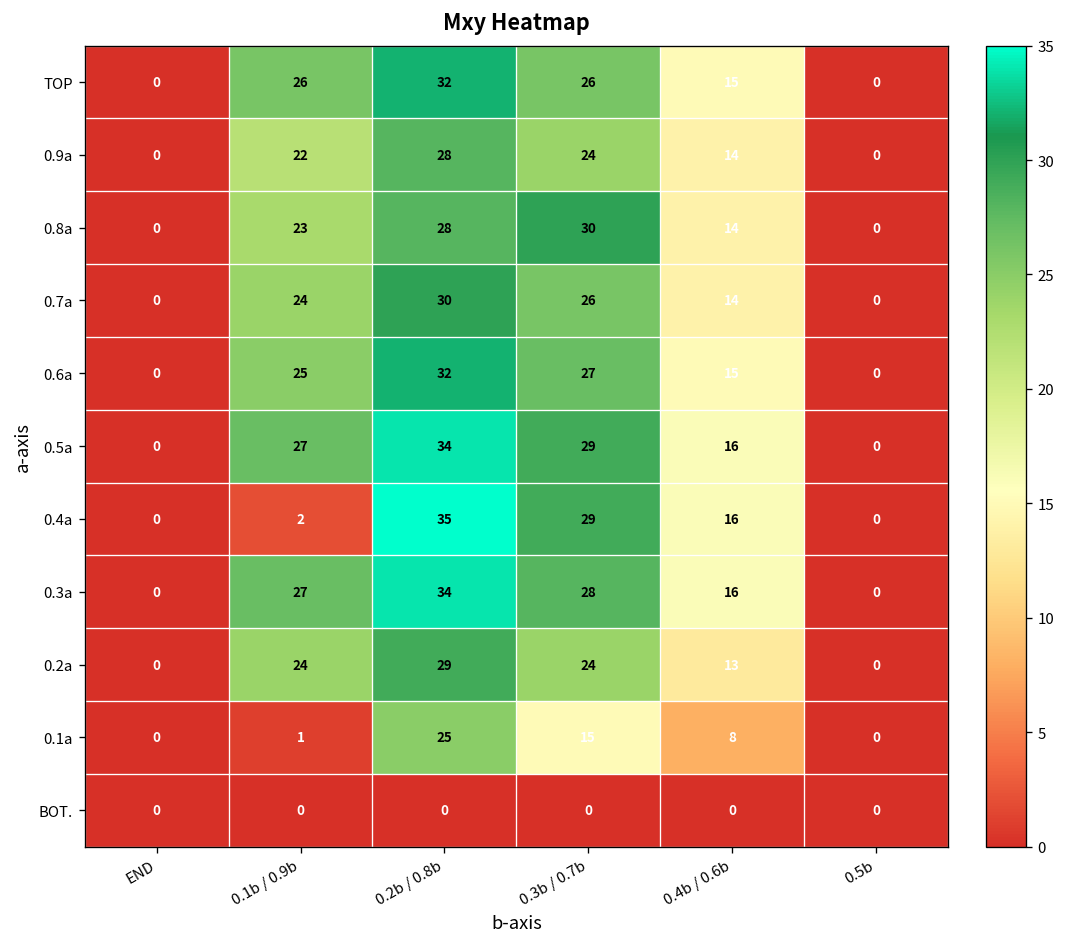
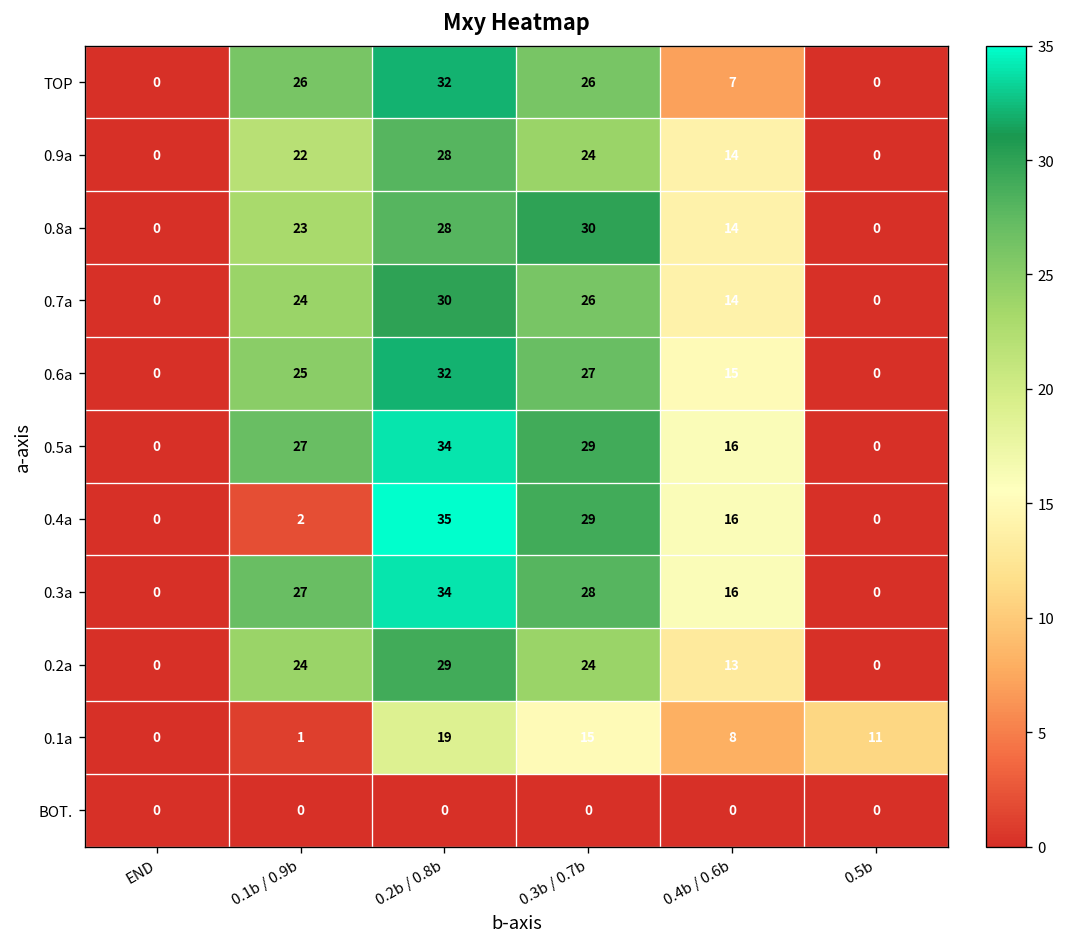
  {
    "TOP": {
      "END": 0,
      "0.1b / 0.9b": 26,
      "0.2b / 0.8b": 32,
      "0.3b / 0.7b": 26,
-     "0.4b / 0.6b": 15,
+     "0.4b / 0.6b": 7,
      "0.5b": 0
    },
    "0.9a": {
      "END": 0,
      "0.1b / 0.9b": 22,
      "0.2b / 0.8b": 28,
      "0.3b / 0.7b": 24,
      "0.4b / 0.6b": 14,
      "0.5b": 0
    },
    "0.8a": {
      "END": 0,
      "0.1b / 0.9b": 23,
      "0.2b / 0.8b": 28,
      "0.3b / 0.7b": 30,
      "0.4b / 0.6b": 14,
      "0.5b": 0
    },
    "0.7a": {
      "END": 0,
      "0.1b / 0.9b": 24,
      "0.2b / 0.8b": 30,
      "0.3b / 0.7b": 26,
      "0.4b / 0.6b": 14,
      "0.5b": 0
    },
    "0.6a": {
      "END": 0,
      "0.1b / 0.9b": 25,
      "0.2b / 0.8b": 32,
      "0.3b / 0.7b": 27,
      "0.4b / 0.6b": 15,
      "0.5b": 0
    },
    "0.5a": {
      "END": 0,
      "0.1b / 0.9b": 27,
      "0.2b / 0.8b": 34,
      "0.3b / 0.7b": 29,
      "0.4b / 0.6b": 16,
      "0.5b": 0
    },
    "0.4a": {
      "END": 0,
      "0.1b / 0.9b": 2,
      "0.2b / 0.8b": 35,
      "0.3b / 0.7b": 29,
      "0.4b / 0.6b": 16,
      "0.5b": 0
    },
    "0.3a": {
      "END": 0,
      "0.1b / 0.9b": 27,
      "0.2b / 0.8b": 34,
      "0.3b / 0.7b": 28,
      "0.4b / 0.6b": 16,
      "0.5b": 0
    },
    "0.2a": {
      "END": 0,
      "0.1b / 0.9b": 24,
      "0.2b / 0.8b": 29,
      "0.3b / 0.7b": 24,
      "0.4b / 0.6b": 13,
      "0.5b": 0
    },
    "0.1a": {
      "END": 0,
      "0.1b / 0.9b": 1,
-     "0.2b / 0.8b": 25,
+     "0.2b / 0.8b": 19,
      "0.3b / 0.7b": 15,
      "0.4b / 0.6b": 8,
-     "0.5b": 0
+     "0.5b": 11
    },
    "BOT.": {
      "END": 0,
      "0.1b / 0.9b": 0,
      "0.2b / 0.8b": 0,
      "0.3b / 0.7b": 0,
      "0.4b / 0.6b": 0,
      "0.5b": 0
    }
  }
